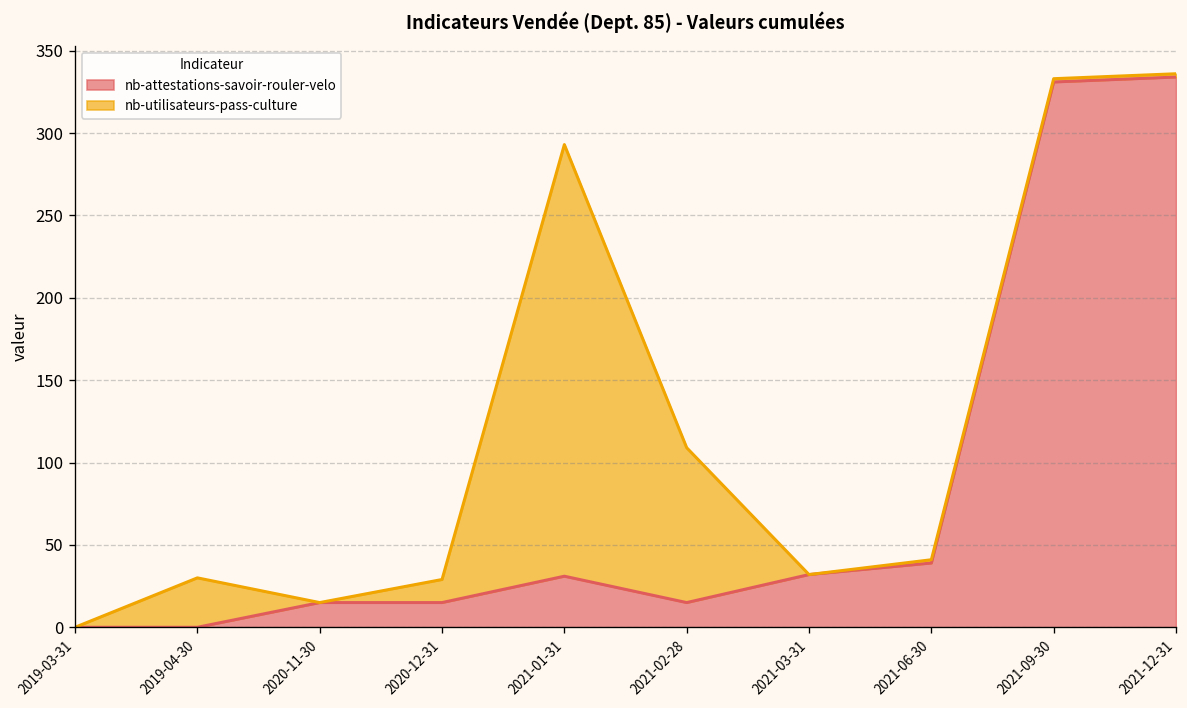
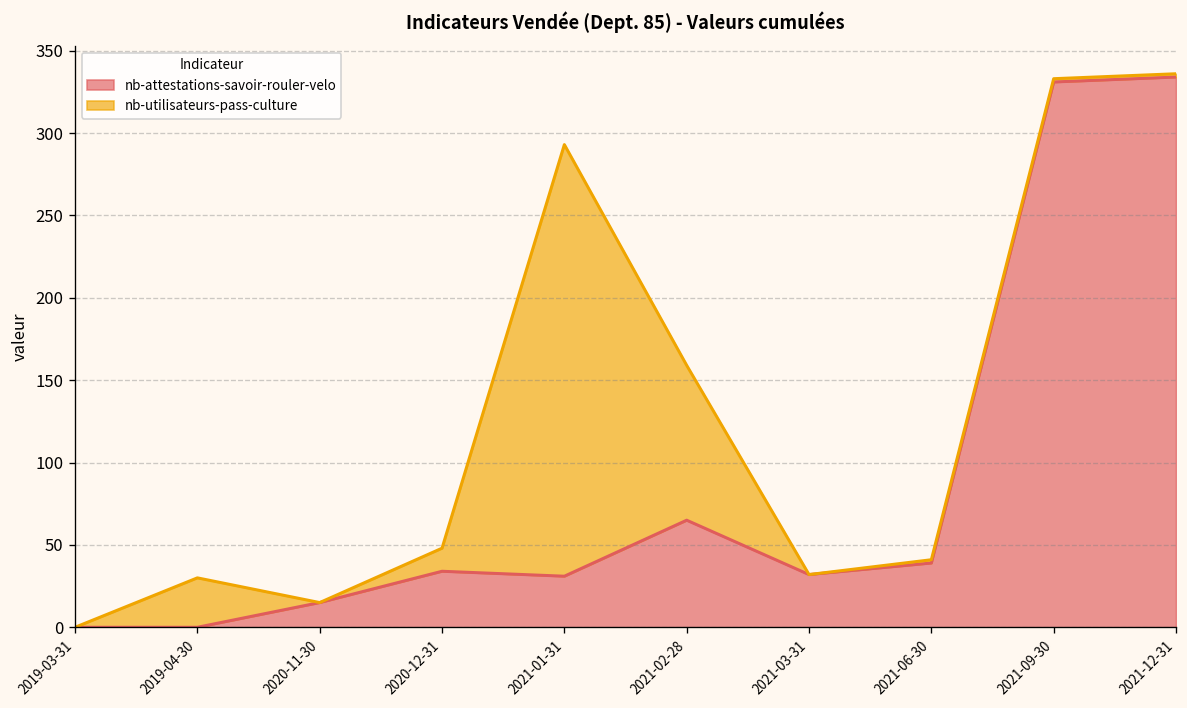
  {
    "nb-attestations-savoir-rouler-velo": {
      "2019-04-30": 0,
-     "2020-12-31": 15,
+     "2020-12-31": 34,
      "2021-01-31": 31,
-     "2021-02-28": 15,
+     "2021-02-28": 65,
      "2021-06-30": 39,
      "2021-09-30": 331,
      "2021-12-31": 334
    },
    "nb-utilisateurs-pass-culture": {
      "2019-04-30": 30,
      "2020-12-31": 14,
      "2021-01-31": 262,
      "2021-02-28": 94,
      "2021-06-30": 2,
      "2021-09-30": 2,
      "2021-12-31": 2
    }
  }
